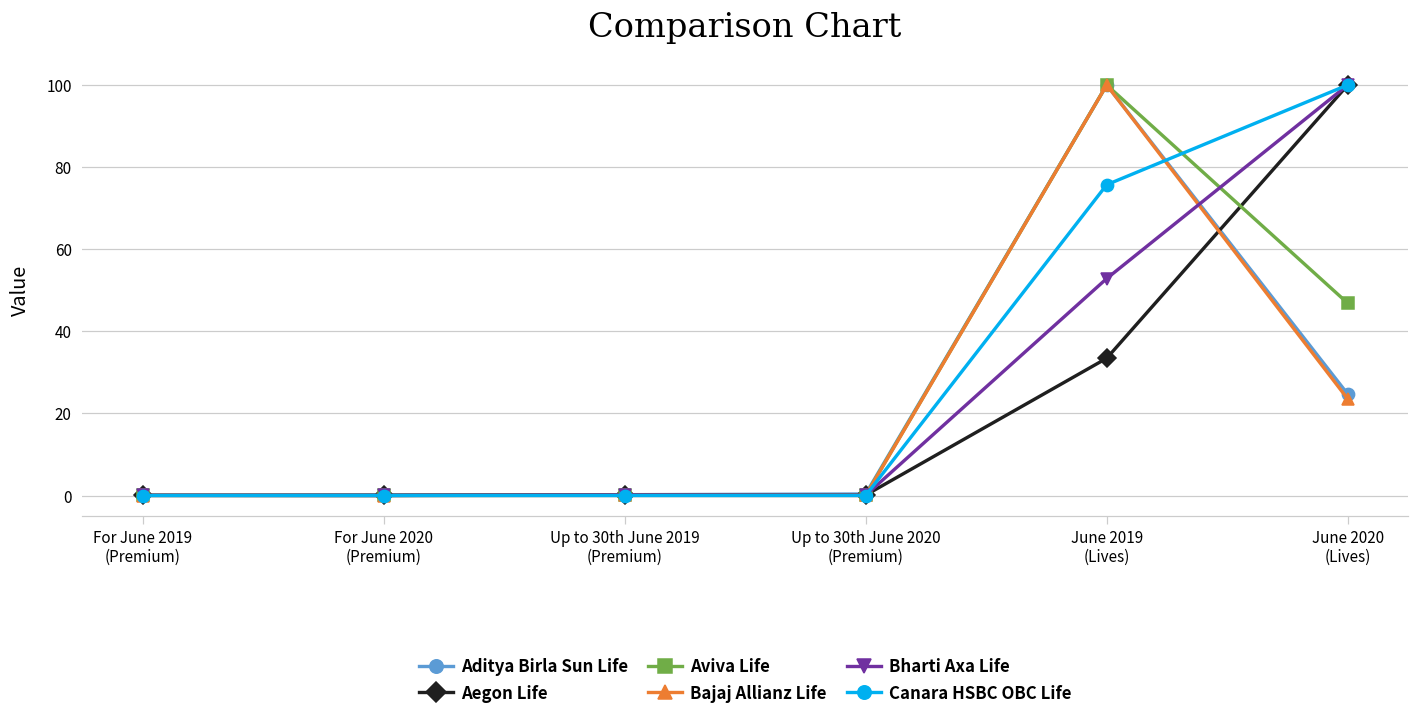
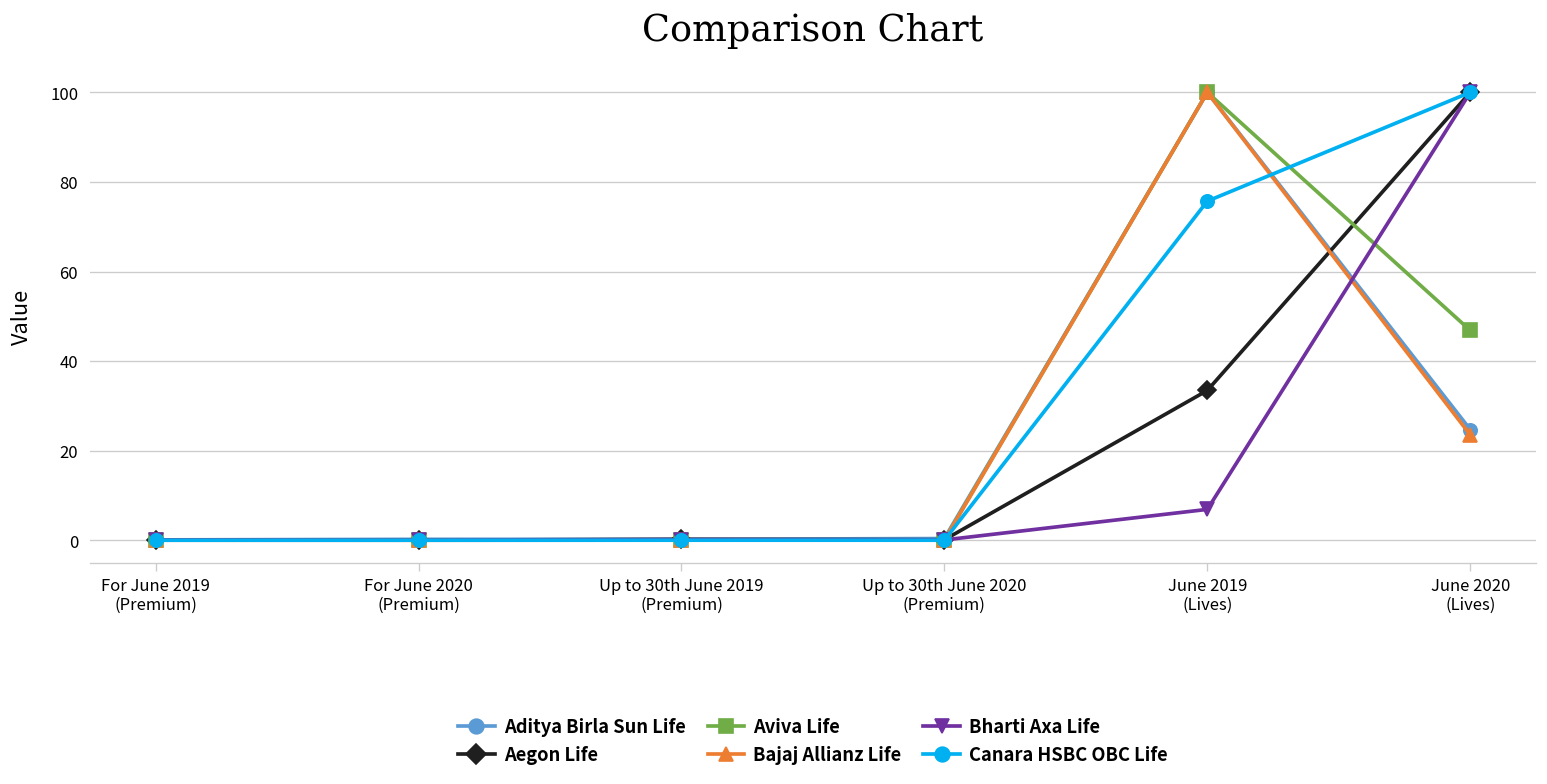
  {
    "Aditya Birla Sun Life": {
      "June 2020 (Lives)": 25
    },
    "Aegon Life": {
      "June 2019 (Lives)": 33
    },
    "Aviva Life": {
      "June 2020 (Lives)": 47
    },
    "Bajaj Allianz Life": {
      "June 2020 (Lives)": 24
    },
    "Bharti Axa Life": {
-     "June 2019 (Lives)": 53
+     "June 2019 (Lives)": 7
    },
    "Canara HSBC OBC Life": {
      "June 2019 (Lives)": 76
    }
  }
